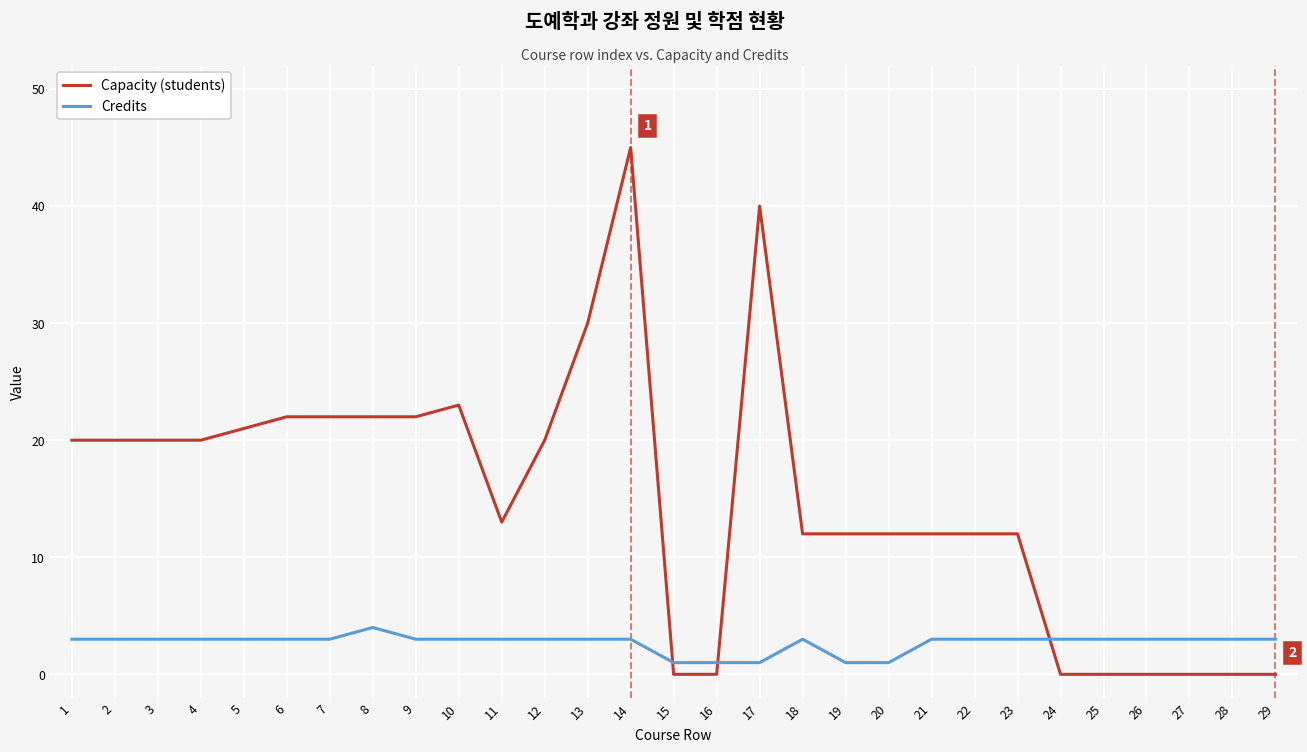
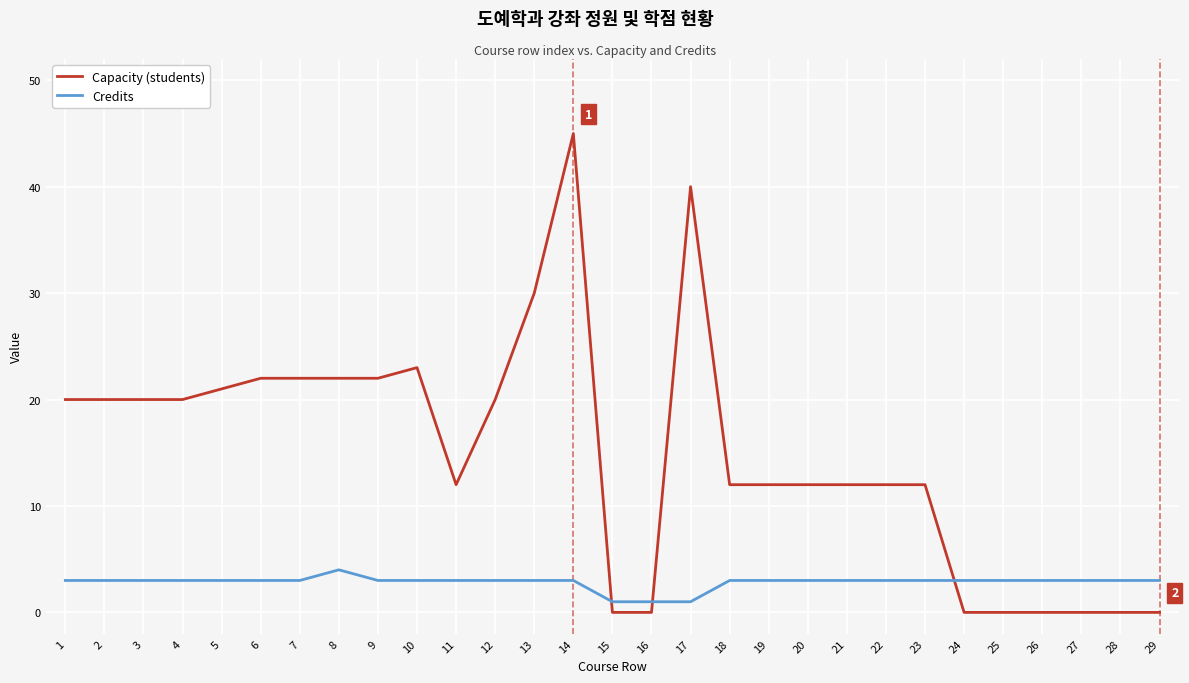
  {
    "Capacity (students)": {
      "1": 20,
      "2": 20,
      "3": 20,
      "4": 20,
      "5": 21,
      "6": 22,
      "7": 22,
      "8": 22,
      "9": 22,
      "10": 23,
-     "11": 13,
+     "11": 12,
      "12": 20,
      "13": 30,
      "15": 0,
      "16": 0,
      "17": 40,
      "18": 12,
      "19": 12,
      "20": 12,
      "21": 12,
      "22": 12,
      "23": 12,
      "24": 0,
      "25": 0,
      "26": 0,
      "27": 0,
      "28": 0,
      "29": 0
    },
    "Credits": {
      "1": 3,
      "2": 3,
      "3": 3,
      "4": 3,
      "5": 3,
      "6": 3,
      "7": 3,
      "8": 4,
      "9": 3,
      "10": 3,
      "11": 3,
      "12": 3,
      "13": 3,
      "14": 3,
      "15": 1,
      "16": 1,
      "17": 1,
      "18": 3,
-     "19": 1,
-     "20": 1,
+     "19": 3,
+     "20": 3,
      "21": 3,
      "22": 3,
      "23": 3,
      "24": 3,
      "25": 3,
      "26": 3,
      "27": 3,
      "28": 3
    }
  }
